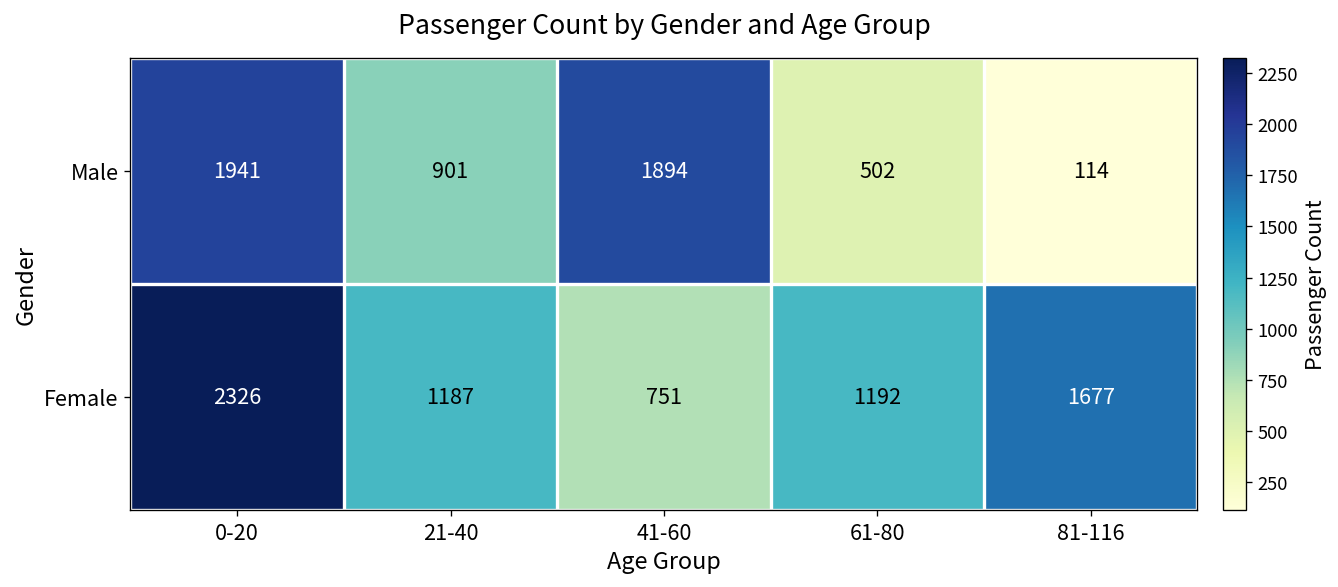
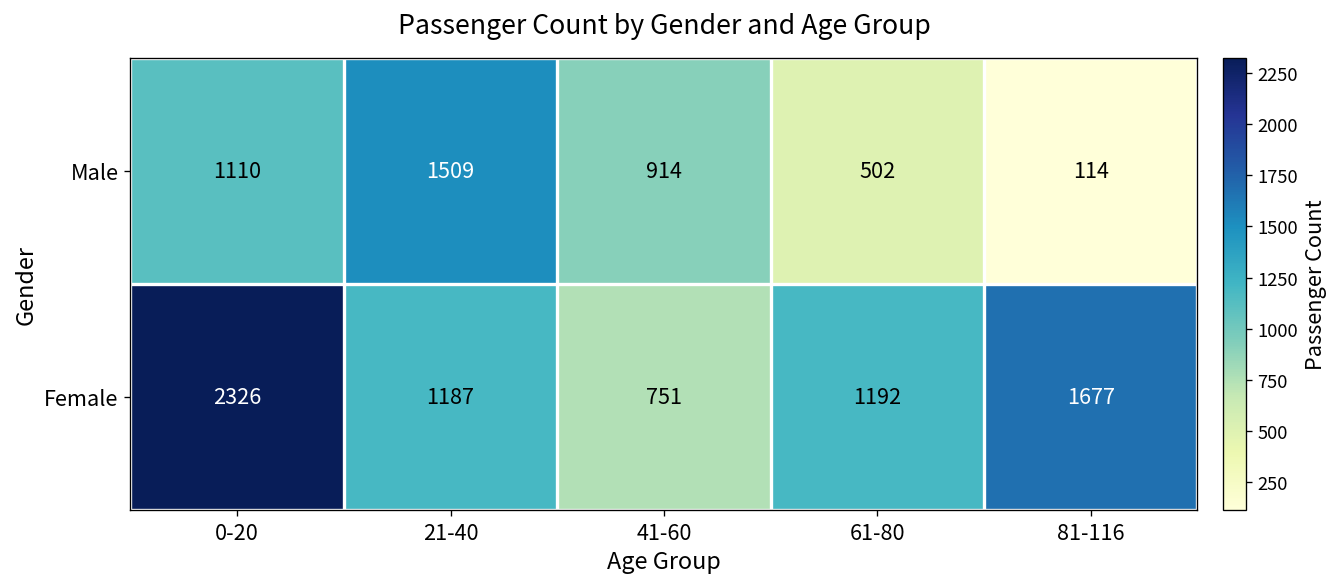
  {
    "Male": {
-     "0-20": 1941,
-     "21-40": 901,
-     "41-60": 1894,
+     "0-20": 1110,
+     "21-40": 1509,
+     "41-60": 914,
      "61-80": 502,
      "81-116": 114
    },
    "Female": {
      "0-20": 2326,
      "21-40": 1187,
      "41-60": 751,
      "61-80": 1192,
      "81-116": 1677
    }
  }
